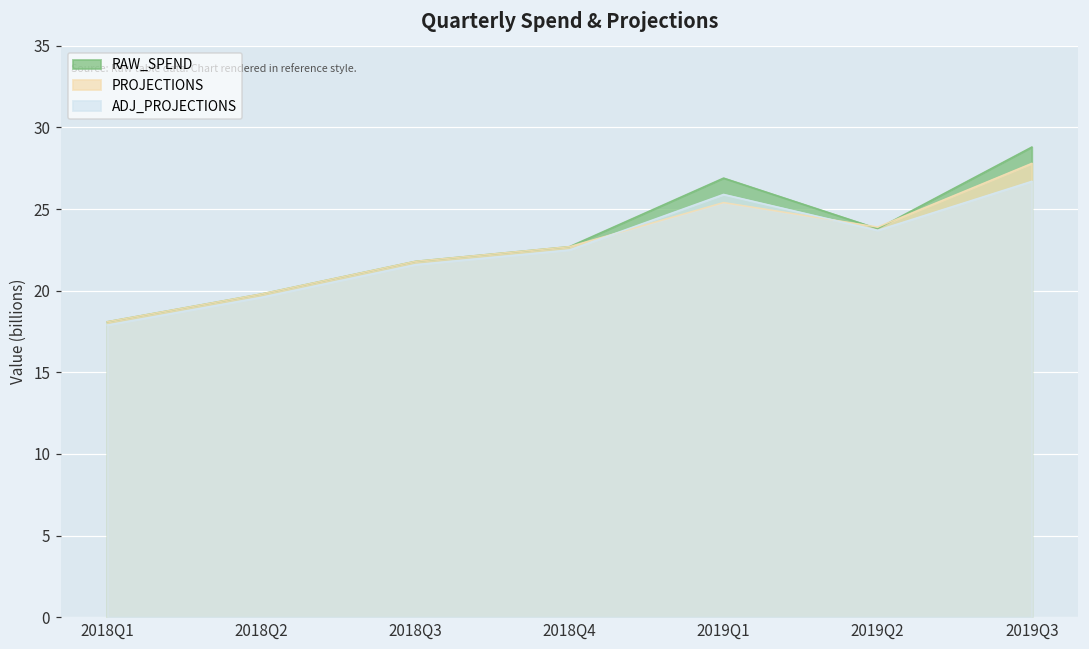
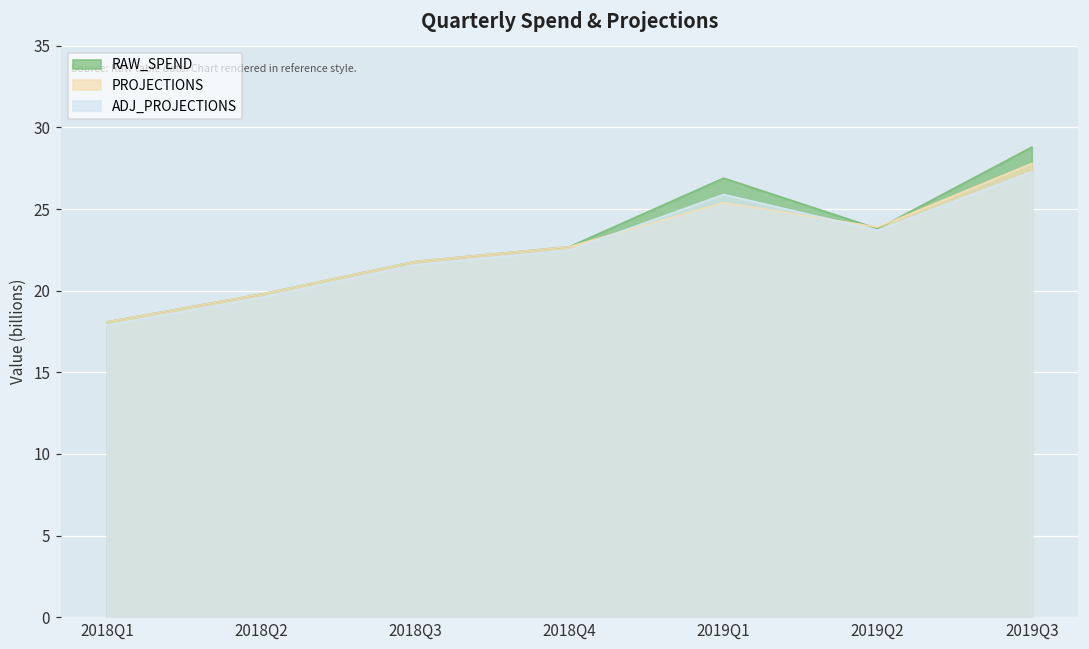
  {
    "RAW_SPEND": {
      "2019Q1": 26.9,
      "2019Q3": 28.8
    },
    "PROJECTIONS": {
      "2019Q1": 25.4,
      "2019Q3": 27.8
    },
    "ADJ_PROJECTIONS": {
      "2018Q1": 17.9,
      "2018Q2": 19.6,
      "2018Q3": 21.6,
      "2018Q4": 22.5,
      "2019Q1": 25.9,
-     "2019Q3": 26.7
+     "2019Q3": 27.3
    }
  }
